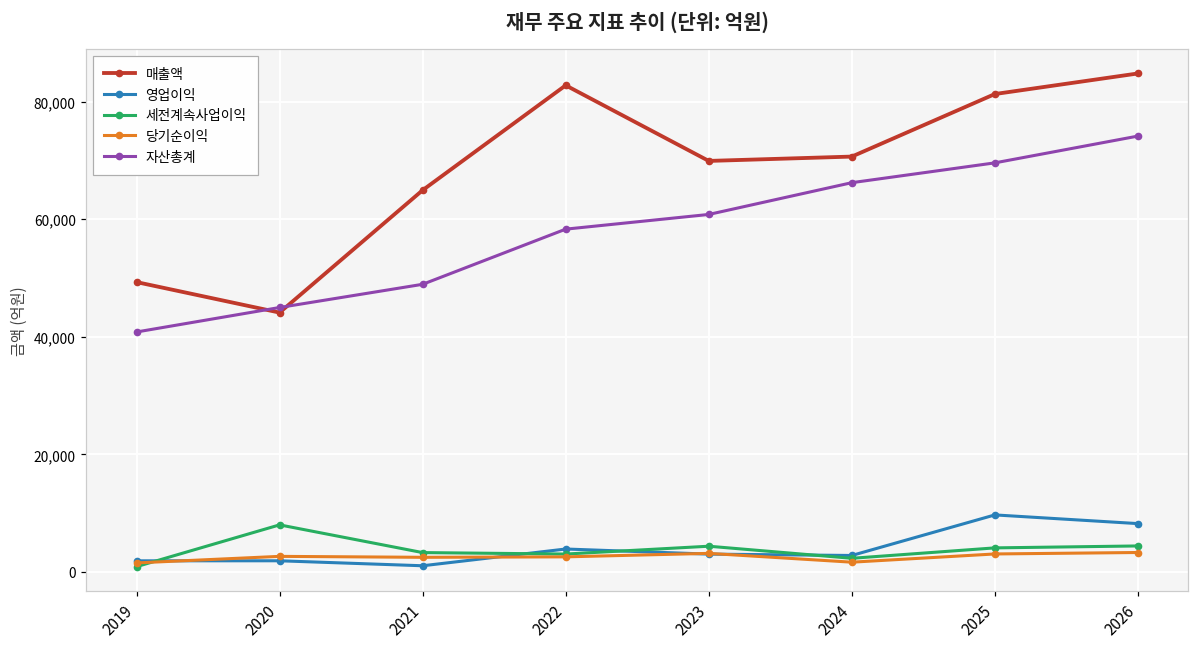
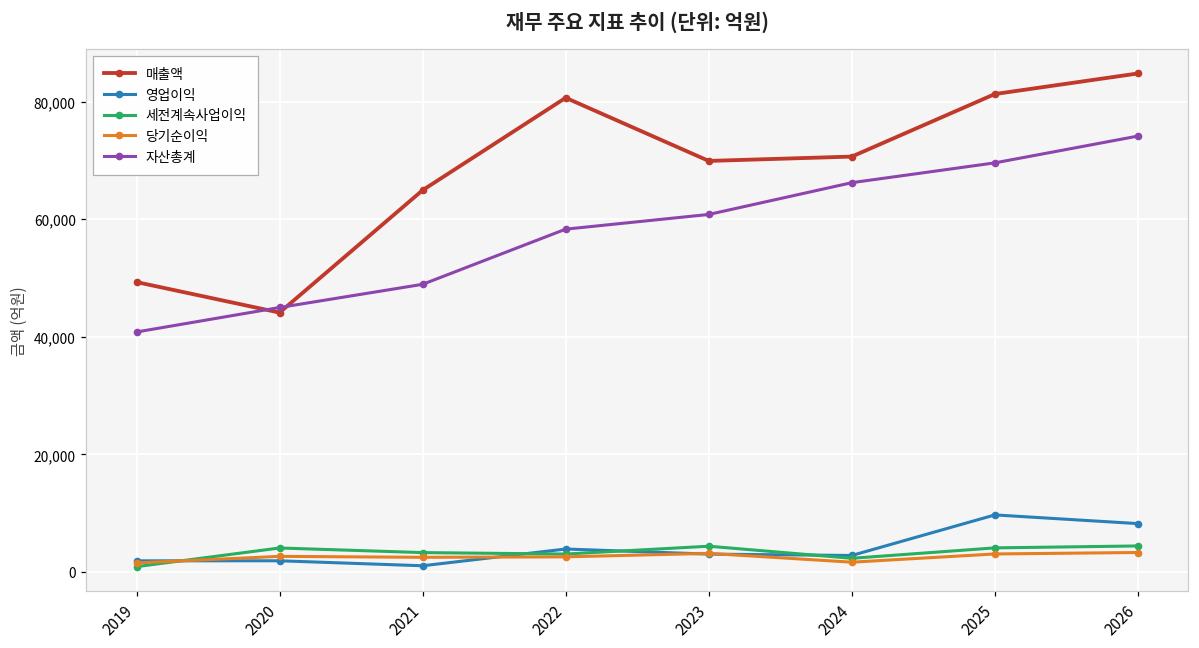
  {
    "매출액": {
      "2019": "49,000",
      "2020": "44,000",
      "2021": "65,000",
-     "2022": "83,000",
+     "2022": "81,000",
      "2023": "70,000",
      "2024": "71,000",
      "2025": "81,000",
      "2026": "85,000"
    },
    "영업이익": {
      "2020": "2,000",
      "2021": "1,000",
      "2022": "4,000",
      "2024": "3,000",
      "2025": "10,000",
      "2026": "8,000"
    },
    "세전계속사업이익": {
      "2019": "1,000",
-     "2020": "8,000",
+     "2020": "4,000",
      "2021": "3,000",
      "2023": "4,000",
      "2024": "2,000",
      "2025": "4,000",
      "2026": "4,000"
    },
    "당기순이익": {
      "2020": "3,000",
      "2021": "2,000",
      "2024": "2,000",
      "2025": "3,000",
      "2026": "3,000"
    },
    "자산총계": {
      "2019": "41,000",
      "2020": "45,000",
      "2021": "49,000",
      "2022": "58,000",
      "2023": "61,000",
      "2024": "66,000",
      "2025": "70,000",
      "2026": "74,000"
    }
  }
